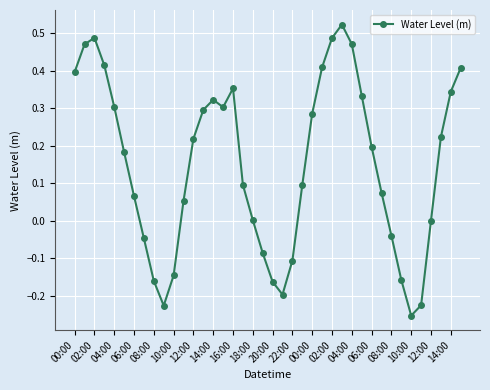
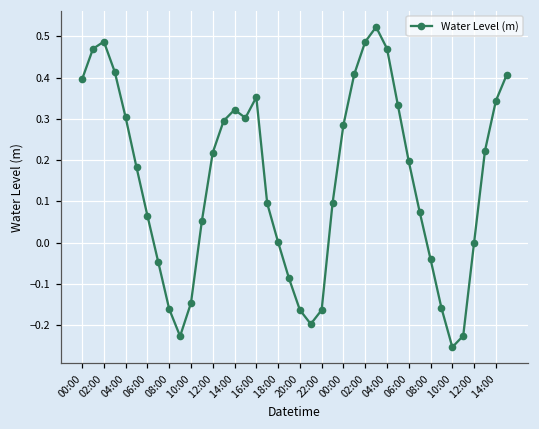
  {
    "16:00": 0.35,
    "18:00": 0.00,
    "20:00": -0.16,
-   "22:00": -0.11
+   "22:00": -0.16
  }
